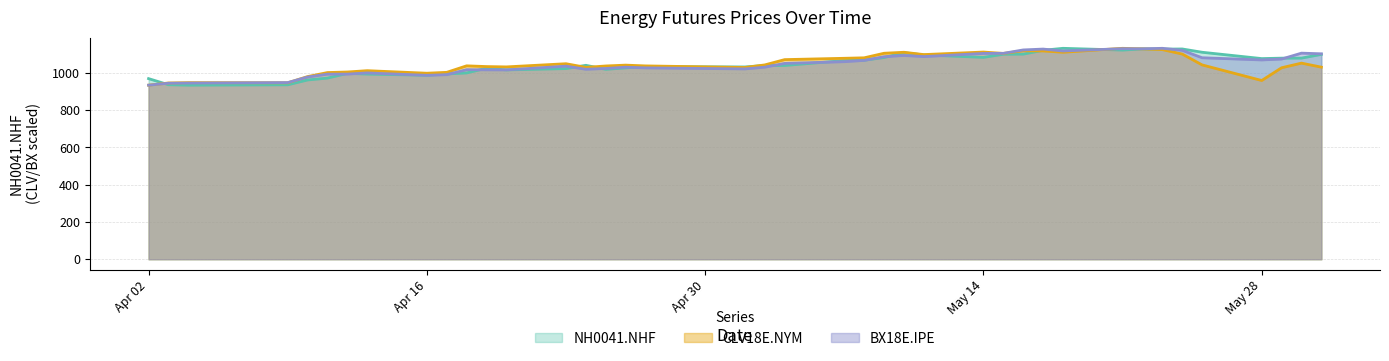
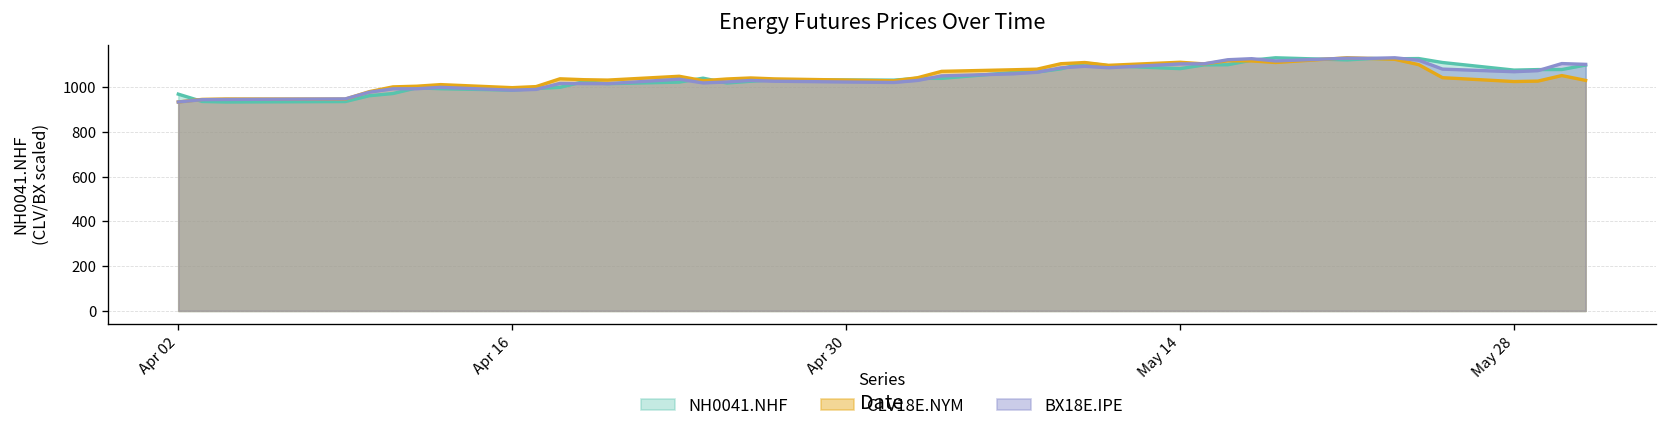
  {
    "CLV18E.NYM": {
-     "May 28": 960
+     "May 28": 1030
    }
  }
